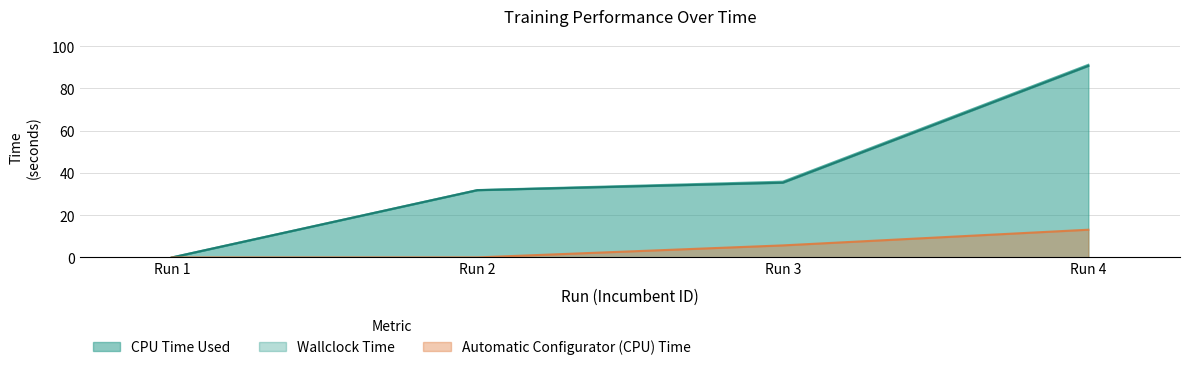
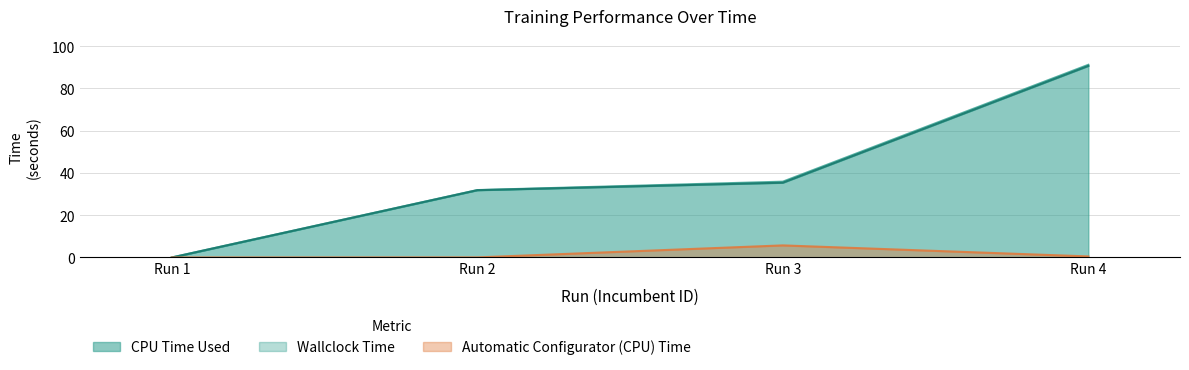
  {
    "Automatic Configurator (CPU) Time": {
      "Run 2": 0,
      "Run 3": 6,
-     "Run 4": 13
+     "Run 4": 1
    }
  }
